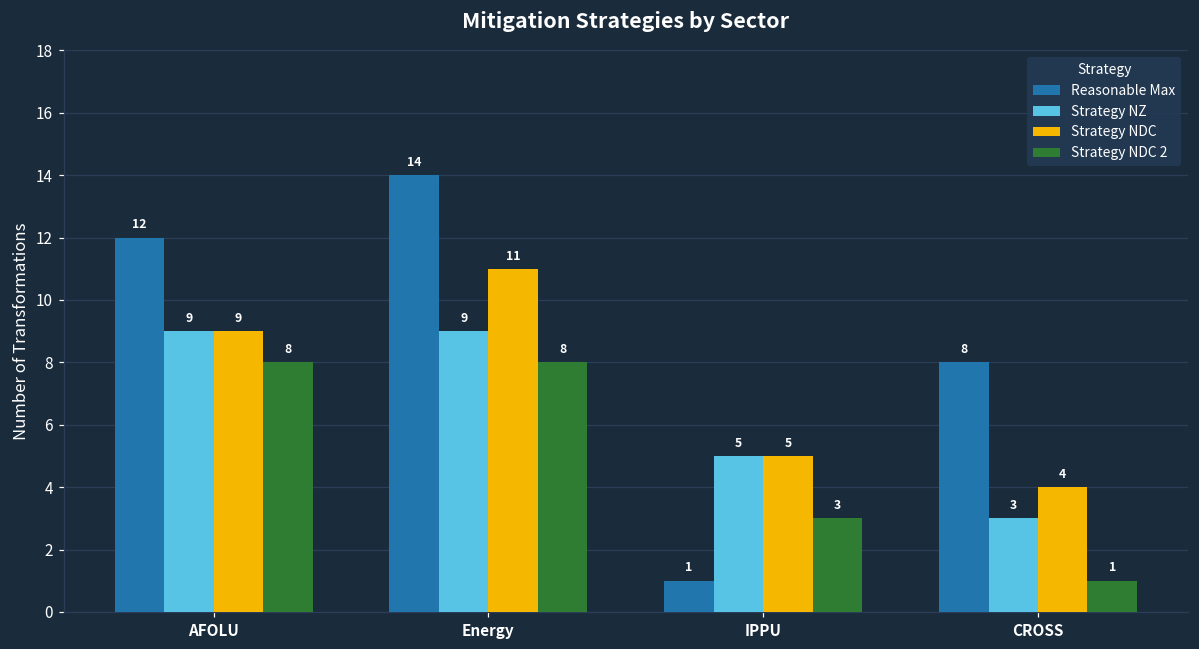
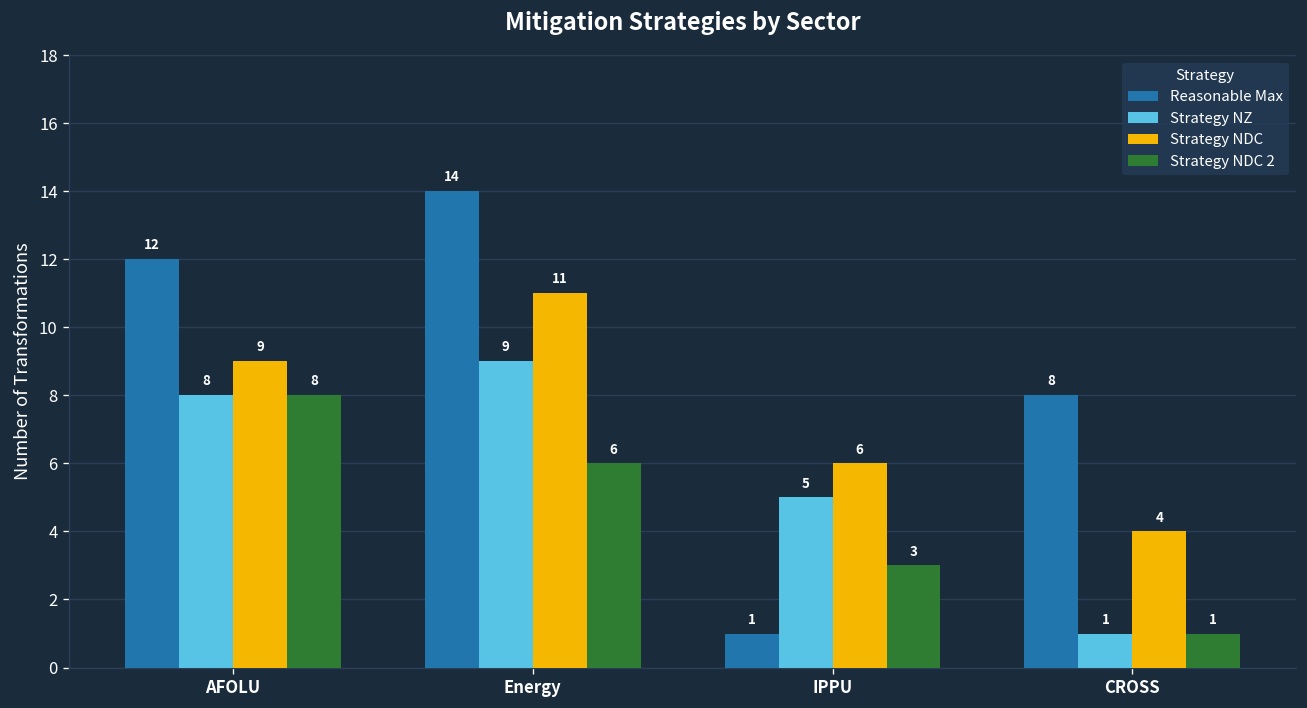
  {
    "Reasonable Max": {
      "AFOLU": 12,
      "Energy": 14,
      "IPPU": 1,
      "CROSS": 8
    },
    "Strategy NZ": {
-     "AFOLU": 9,
+     "AFOLU": 8,
      "Energy": 9,
      "IPPU": 5,
-     "CROSS": 3
+     "CROSS": 1
    },
    "Strategy NDC": {
      "AFOLU": 9,
      "Energy": 11,
-     "IPPU": 5,
+     "IPPU": 6,
      "CROSS": 4
    },
    "Strategy NDC 2": {
      "AFOLU": 8,
-     "Energy": 8,
+     "Energy": 6,
      "IPPU": 3,
      "CROSS": 1
    }
  }
